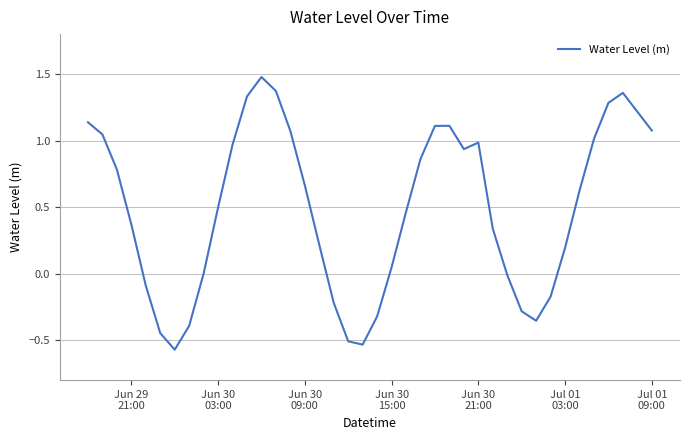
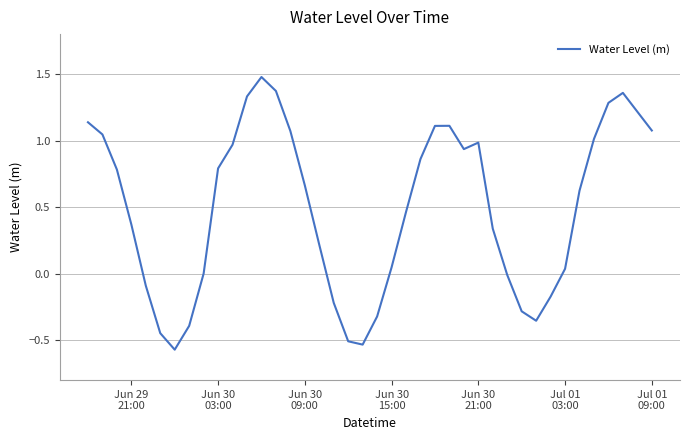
  {
    "Jun 29 21:00": 0.37,
-   "Jun 30 03:00": 0.50,
+   "Jun 30 03:00": 0.79,
    "Jun 30 09:00": 0.66,
    "Jun 30 15:00": 0.05,
    "Jun 30 21:00": 0.98,
-   "Jul 01 03:00": 0.19,
+   "Jul 01 03:00": 0.04,
    "Jul 01 09:00": 1.08
  }
